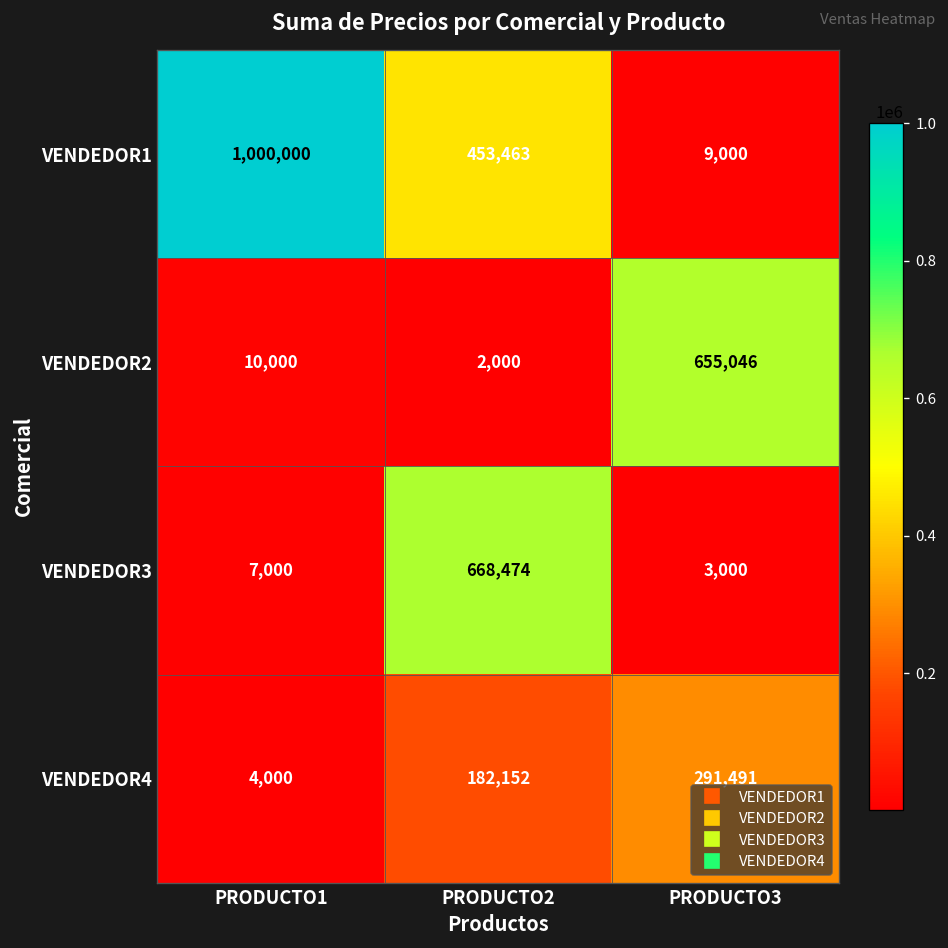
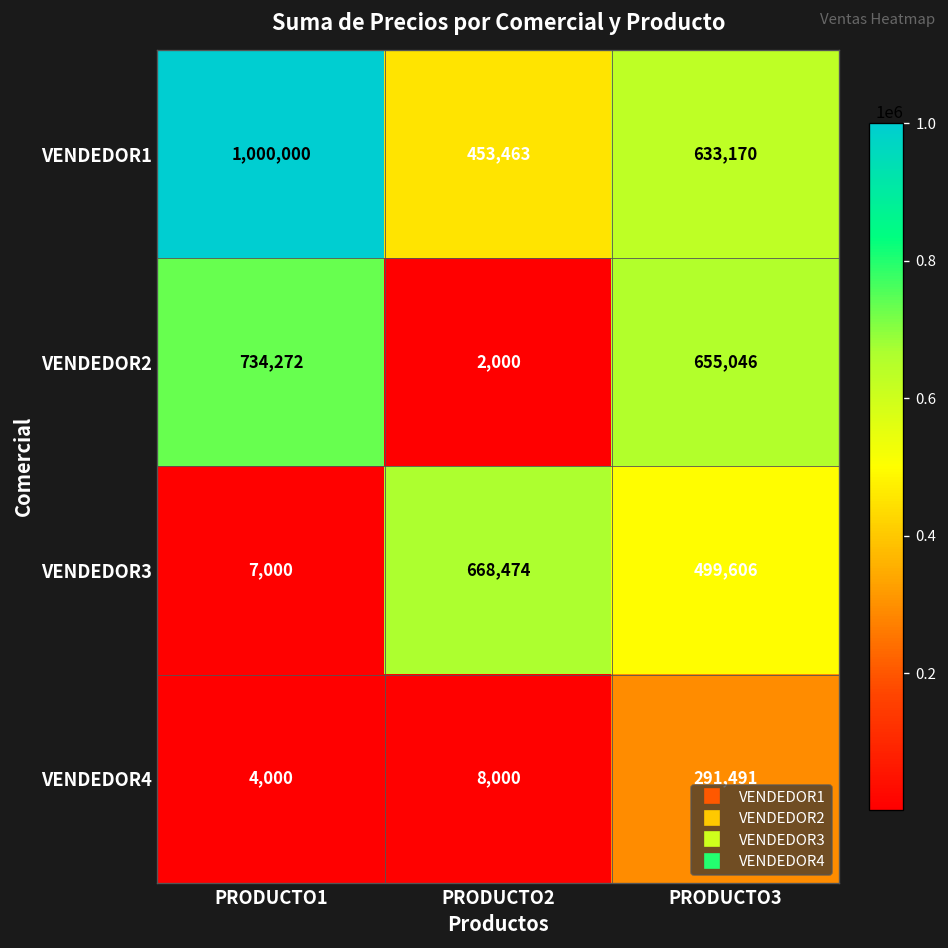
  {
    "VENDEDOR1": {
      "PRODUCTO1": "1,000,000",
      "PRODUCTO2": "453,463",
-     "PRODUCTO3": "9,000"
+     "PRODUCTO3": "633,170"
    },
    "VENDEDOR2": {
-     "PRODUCTO1": "10,000",
+     "PRODUCTO1": "734,272",
      "PRODUCTO2": "2,000",
      "PRODUCTO3": "655,046"
    },
    "VENDEDOR3": {
      "PRODUCTO1": "7,000",
      "PRODUCTO2": "668,474",
-     "PRODUCTO3": "3,000"
+     "PRODUCTO3": "499,606"
    },
    "VENDEDOR4": {
      "PRODUCTO1": "4,000",
-     "PRODUCTO2": "182,152"
+     "PRODUCTO2": "8,000"
    }
  }
